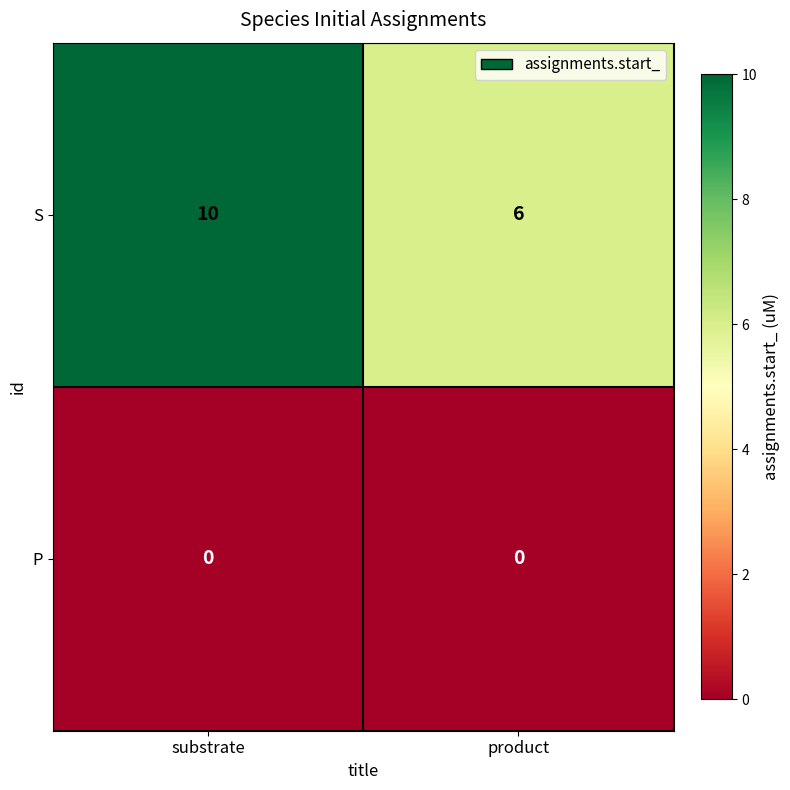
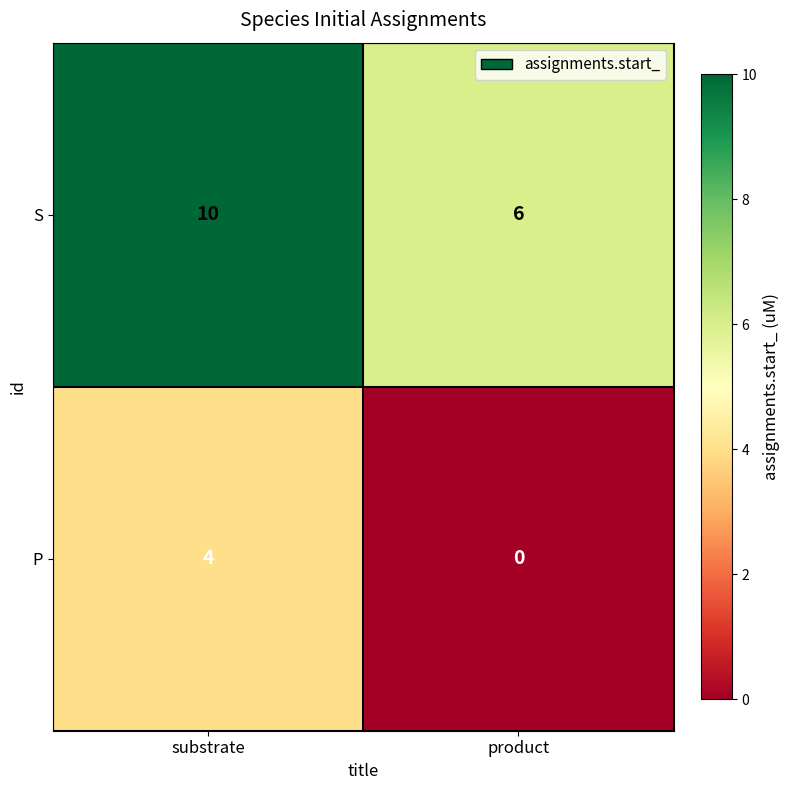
  {
    "S": {
      "substrate": 10,
      "product": 6
    },
    "P": {
-     "substrate": 0,
+     "substrate": 4,
      "product": 0
    }
  }
